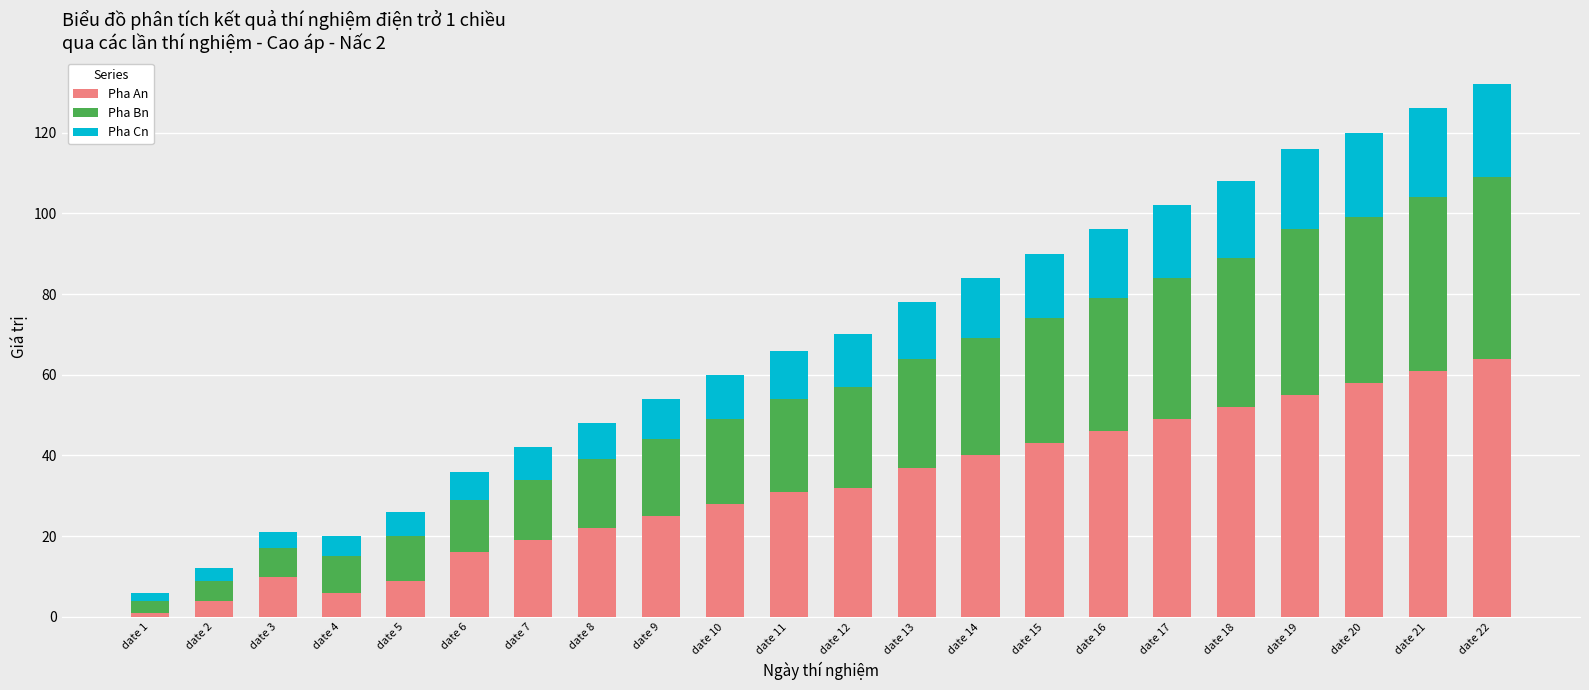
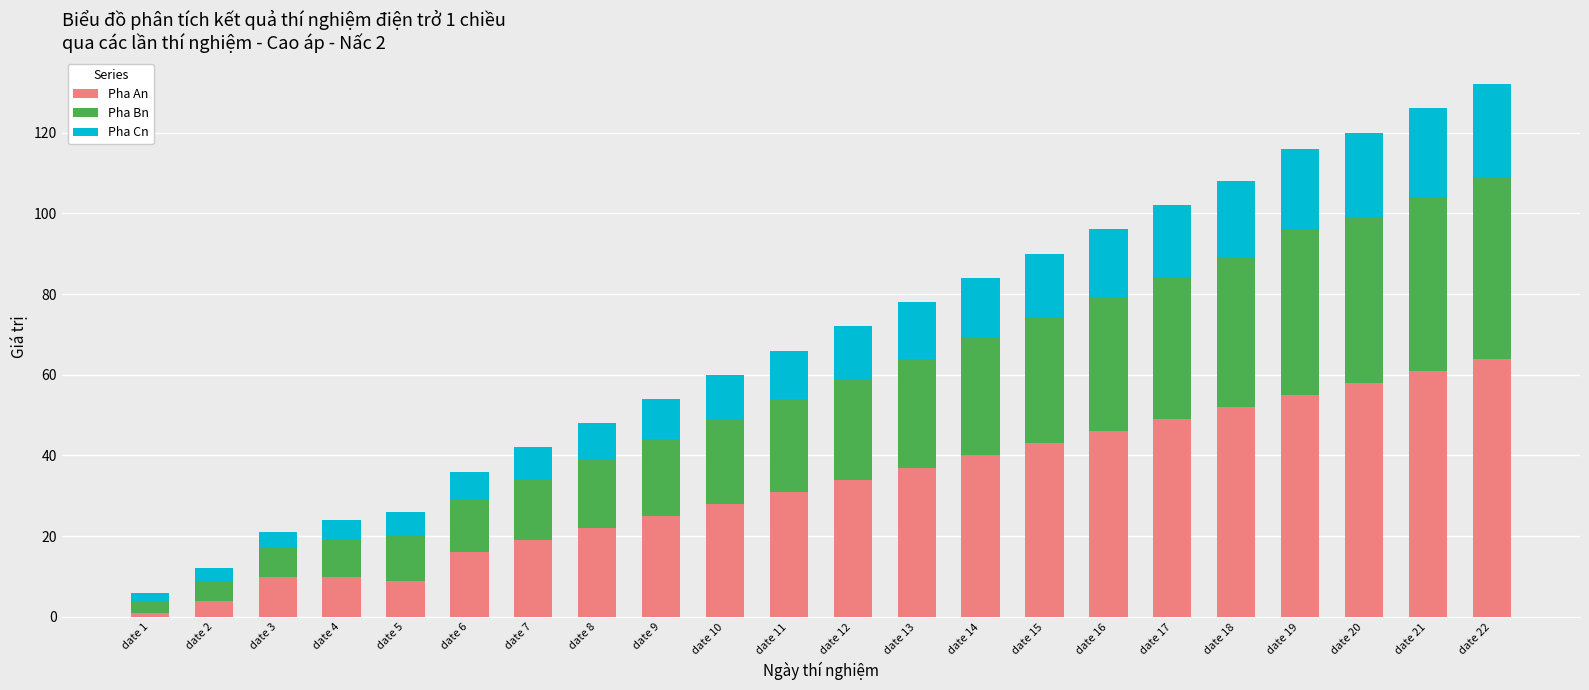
  {
    "Pha An": {
      "date 1": 1,
      "date 2": 4,
      "date 3": 10,
-     "date 4": 6,
+     "date 4": 10,
      "date 5": 9,
      "date 6": 16,
      "date 7": 19,
      "date 8": 22,
      "date 9": 25,
      "date 10": 28,
      "date 11": 31,
-     "date 12": 32,
+     "date 12": 34,
      "date 13": 37,
      "date 14": 40,
      "date 15": 43,
      "date 16": 46,
      "date 17": 49,
      "date 18": 52,
      "date 19": 55,
      "date 20": 58,
      "date 21": 61,
      "date 22": 64
    },
    "Pha Bn": {
      "date 1": 3,
      "date 2": 5,
      "date 3": 7,
      "date 4": 9,
      "date 5": 11,
      "date 6": 13,
      "date 7": 15,
      "date 8": 17,
      "date 9": 19,
      "date 10": 21,
      "date 11": 23,
      "date 12": 25,
      "date 13": 27,
      "date 14": 29,
      "date 15": 31,
      "date 16": 33,
      "date 17": 35,
      "date 18": 37,
      "date 19": 41,
      "date 20": 41,
      "date 21": 43,
      "date 22": 45
    },
    "Pha Cn": {
      "date 1": 2,
      "date 2": 3,
      "date 3": 4,
      "date 4": 5,
      "date 5": 6,
      "date 6": 7,
      "date 7": 8,
      "date 8": 9,
      "date 9": 10,
      "date 10": 11,
      "date 11": 12,
      "date 12": 13,
      "date 13": 14,
      "date 14": 15,
      "date 15": 16,
      "date 16": 17,
      "date 17": 18,
      "date 18": 19,
      "date 19": 20,
      "date 20": 21,
      "date 21": 22,
      "date 22": 23
    }
  }
